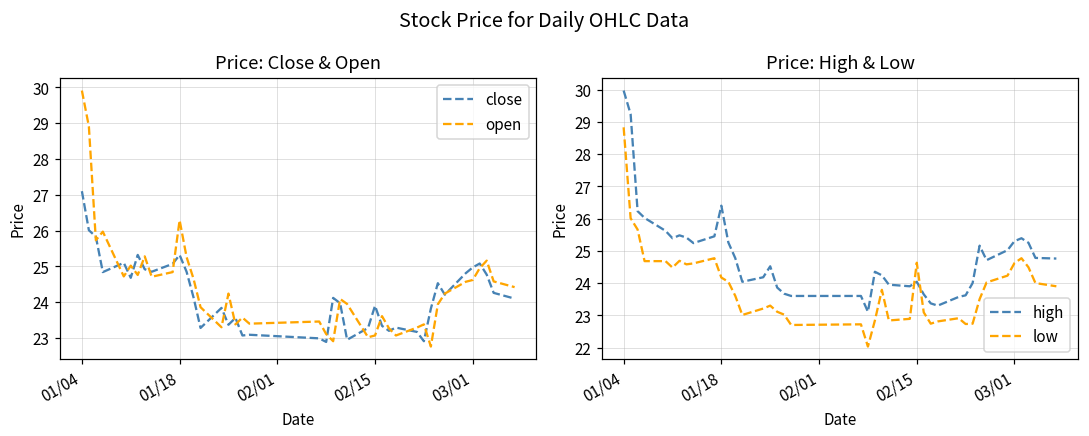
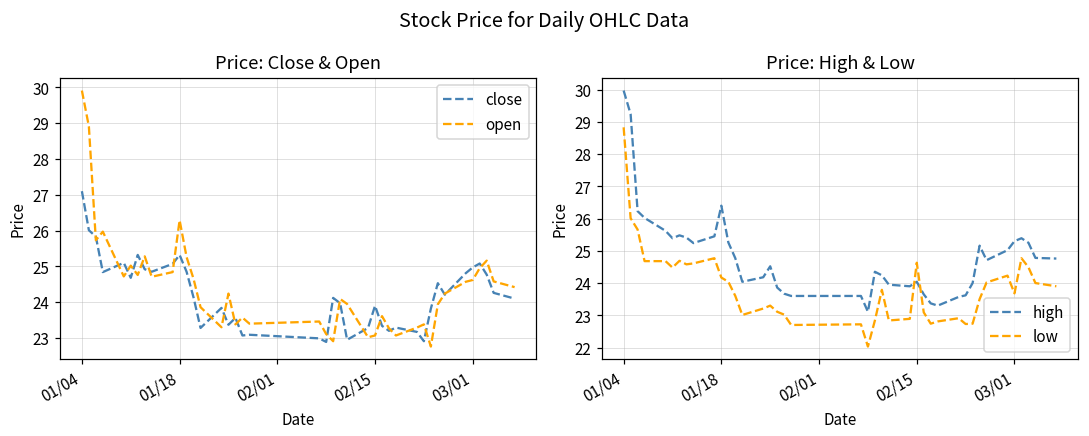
  {
    "Price: Close & Open": {
      "close": {
        "01/04": 27.1,
        "01/18": 25.3,
        "02/15": 23.9,
        "03/01": 25.0
      },
      "open": {
        "01/04": 29.9,
        "01/18": 26.3,
        "02/15": 23.1,
        "03/01": 24.6
      }
    },
    "Price: High & Low": {
      "high": {
        "01/04": 30.0,
        "01/18": 26.4,
        "02/15": 24.0,
        "03/01": 25.3
      },
      "low": {
        "01/04": 28.8,
        "01/18": 24.2,
        "02/15": 24.6,
-       "03/01": 24.6
+       "03/01": 23.7
      }
    }
  }
